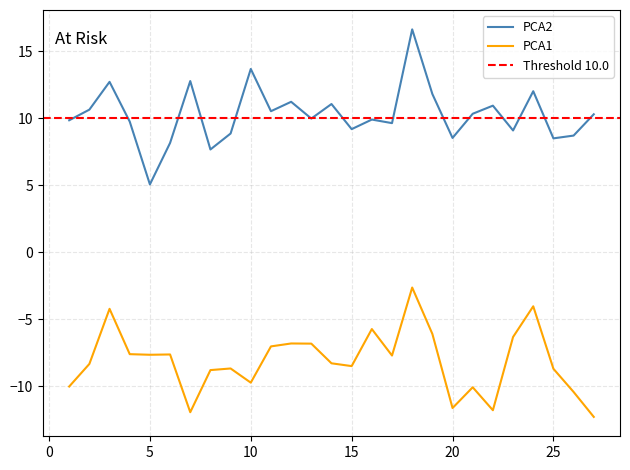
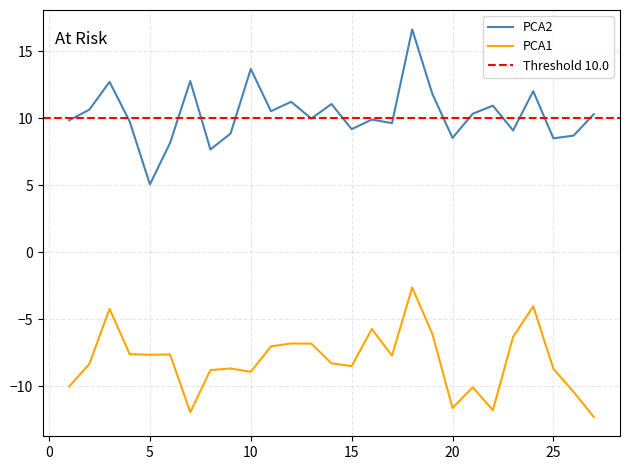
  {
    "PCA2": {
      "5": 5.1,
      "10": 13.7,
      "15": 9.2,
      "20": 8.5,
      "25": 8.5
    },
    "PCA1": {
      "5": -7.7,
-     "10": -9.7,
+     "10": -8.9,
      "15": -8.5,
      "20": -11.6,
      "25": -8.7
    }
  }
